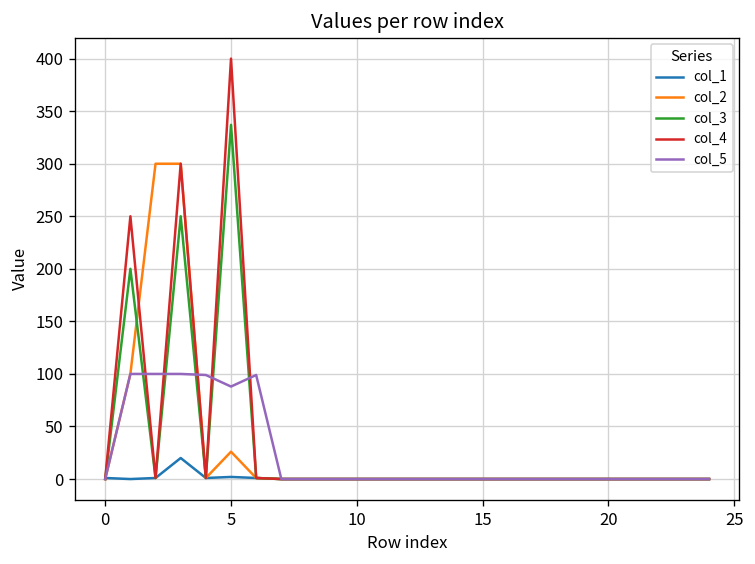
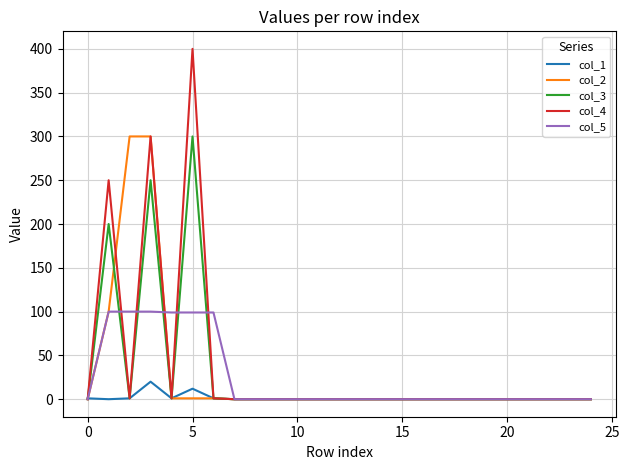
  {
    "col_1": {
-     "5": 0
+     "5": 10
    },
    "col_2": {
-     "5": 30
+     "5": 0
    },
    "col_3": {
-     "5": 340
+     "5": 300
    },
    "col_4": {
      "5": 400
    },
    "col_5": {
-     "5": 90
+     "5": 100
    }
  }
